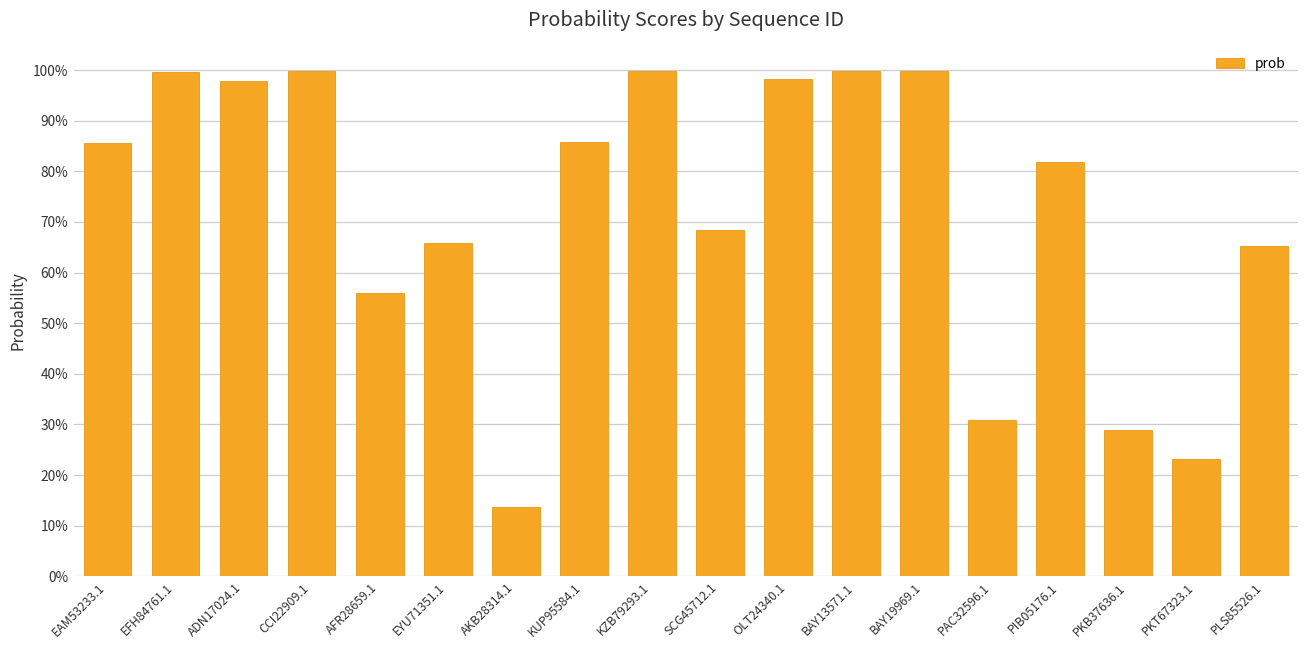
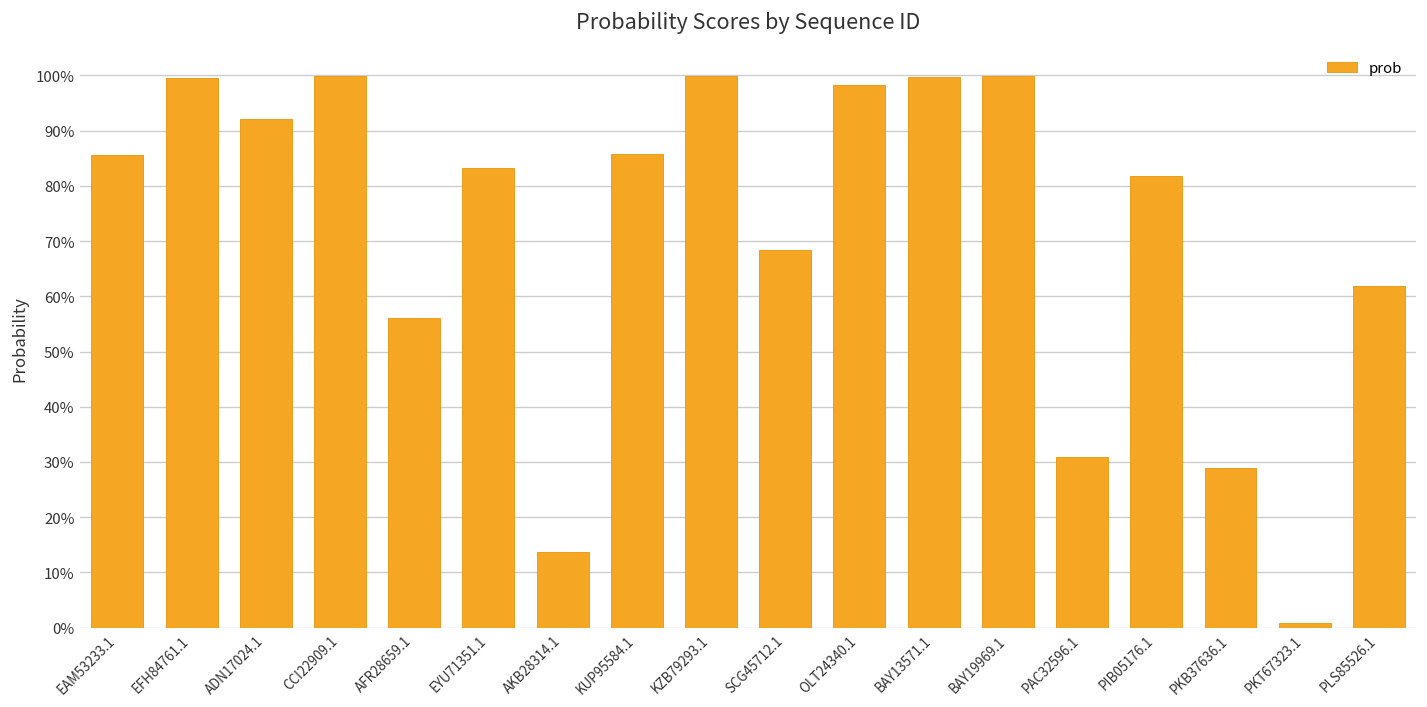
  {
    "EAM53233.1": "86%",
    "EFH84761.1": "100%",
-   "ADN17024.1": "98%",
+   "ADN17024.1": "92%",
    "CCI22909.1": "100%",
    "AFR28659.1": "56%",
-   "EYU71351.1": "66%",
+   "EYU71351.1": "83%",
    "AKB28314.1": "14%",
    "KUP95584.1": "86%",
    "KZB79293.1": "100%",
    "SCG45712.1": "68%",
    "OLT24340.1": "98%",
    "BAY13571.1": "100%",
    "BAY19969.1": "100%",
    "PAC32596.1": "31%",
    "PIB05176.1": "82%",
    "PKB37636.1": "29%",
-   "PKT67323.1": "23%",
-   "PLS85526.1": "65%"
+   "PKT67323.1": "1%",
+   "PLS85526.1": "62%"
  }
